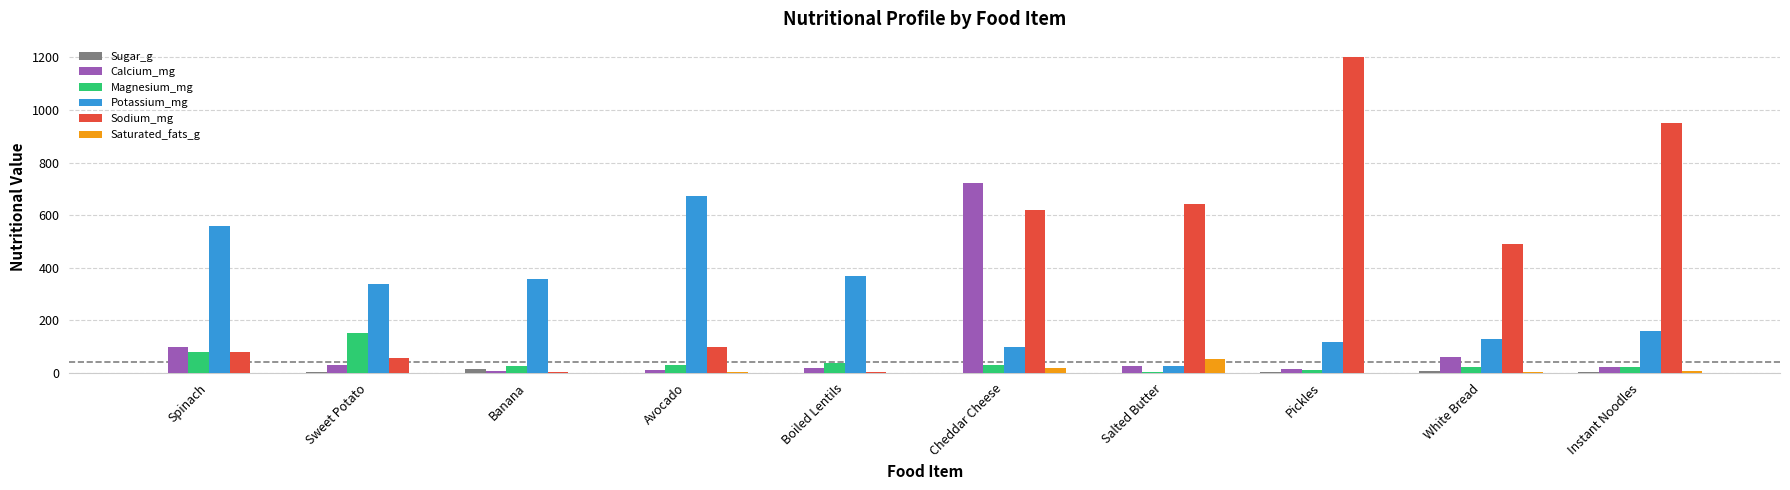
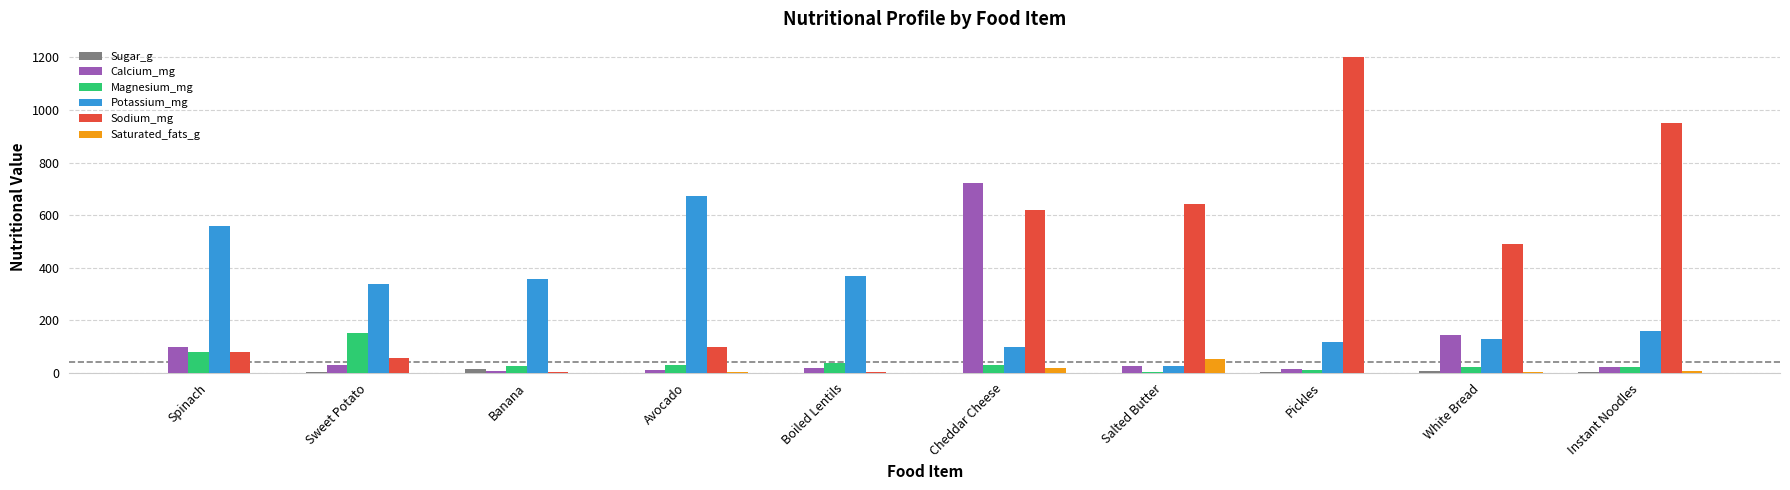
  {
    "Sugar_g": {
      "Banana": 10
    },
    "Calcium_mg": {
      "Spinach": 100,
      "Sweet Potato": 30,
      "Avocado": 10,
      "Boiled Lentils": 20,
      "Cheddar Cheese": 720,
      "Salted Butter": 20,
      "Pickles": 20,
-     "White Bread": 60,
+     "White Bread": 140,
      "Instant Noodles": 20
    },
    "Magnesium_mg": {
      "Spinach": 80,
      "Sweet Potato": 150,
      "Banana": 30,
      "Avocado": 30,
      "Boiled Lentils": 40,
      "Cheddar Cheese": 30,
      "Pickles": 10,
      "White Bread": 20,
      "Instant Noodles": 20
    },
    "Potassium_mg": {
      "Spinach": 560,
      "Sweet Potato": 340,
      "Banana": 360,
      "Avocado": 670,
      "Boiled Lentils": 370,
      "Cheddar Cheese": 100,
      "Salted Butter": 20,
      "Pickles": 120,
      "White Bread": 130,
      "Instant Noodles": 160
    },
    "Sodium_mg": {
      "Spinach": 80,
      "Sweet Potato": 60,
      "Avocado": 100,
      "Cheddar Cheese": 620,
      "Salted Butter": 640,
      "Pickles": 1200,
      "White Bread": 490,
      "Instant Noodles": 950
    },
    "Saturated_fats_g": {
      "Cheddar Cheese": 20,
      "Salted Butter": 50
    }
  }
